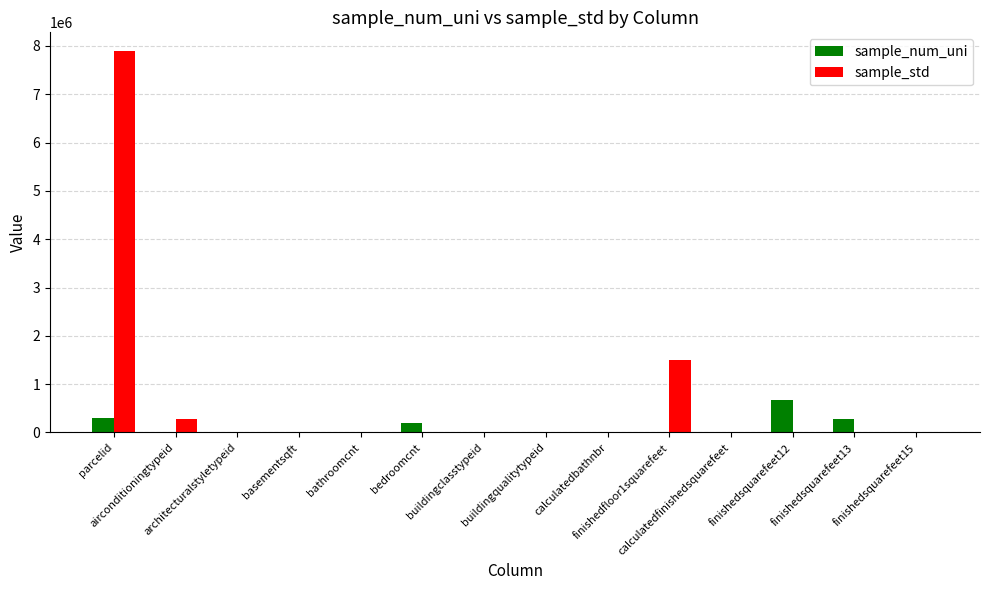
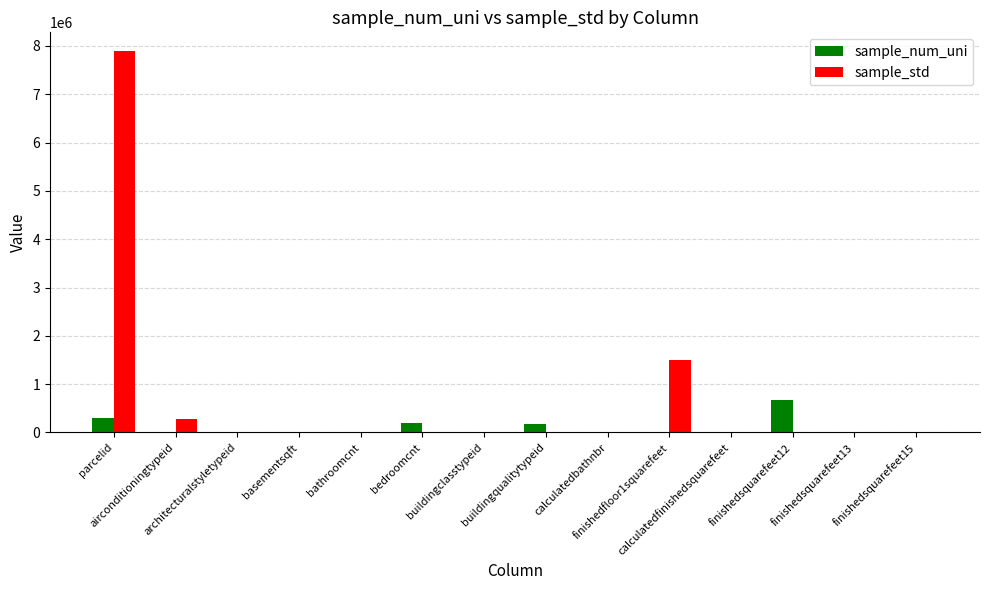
  {
    "sample_num_uni": {
      "parcelid": 300000,
      "bedroomcnt": 200000,
-     "buildingqualitytypeid": 0,
+     "buildingqualitytypeid": 200000,
      "finishedsquarefeet12": 700000,
-     "finishedsquarefeet13": 300000
+     "finishedsquarefeet13": 0
    },
    "sample_std": {
      "parcelid": 7900000,
      "airconditioningtypeid": 300000,
      "finishedfloor1squarefeet": 1500000
    }
  }
